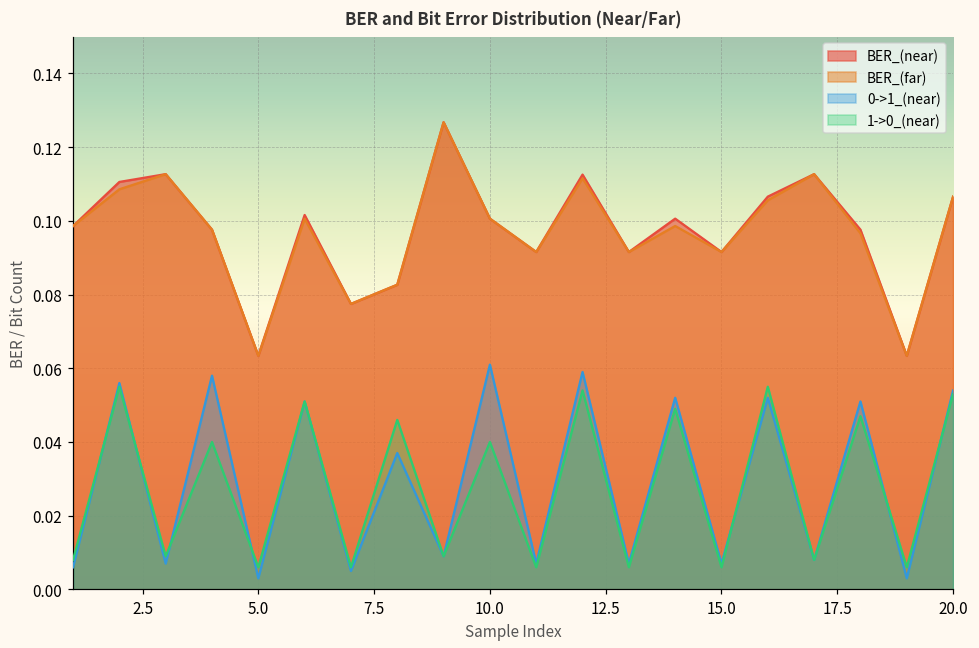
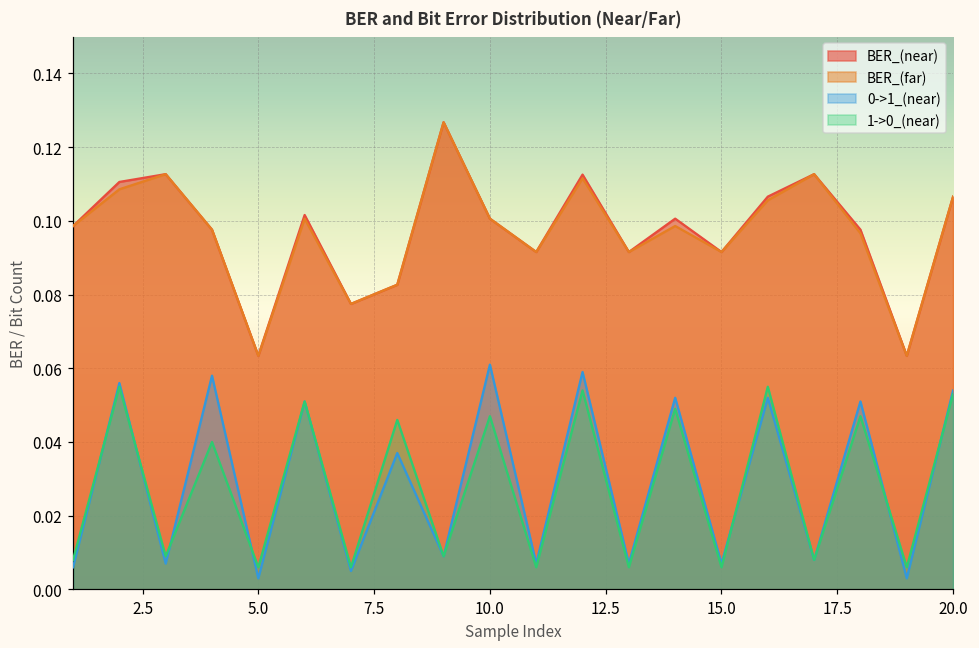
  {
    "0->1_(near)": {
      "5.0": 0.003,
      "10.0": 0.061,
      "15.0": 0.007,
      "20.0": 0.054
    },
    "1->0_(near)": {
      "5.0": 0.006,
-     "10.0": 0.040,
+     "10.0": 0.047,
      "15.0": 0.006,
      "20.0": 0.053
    }
  }
